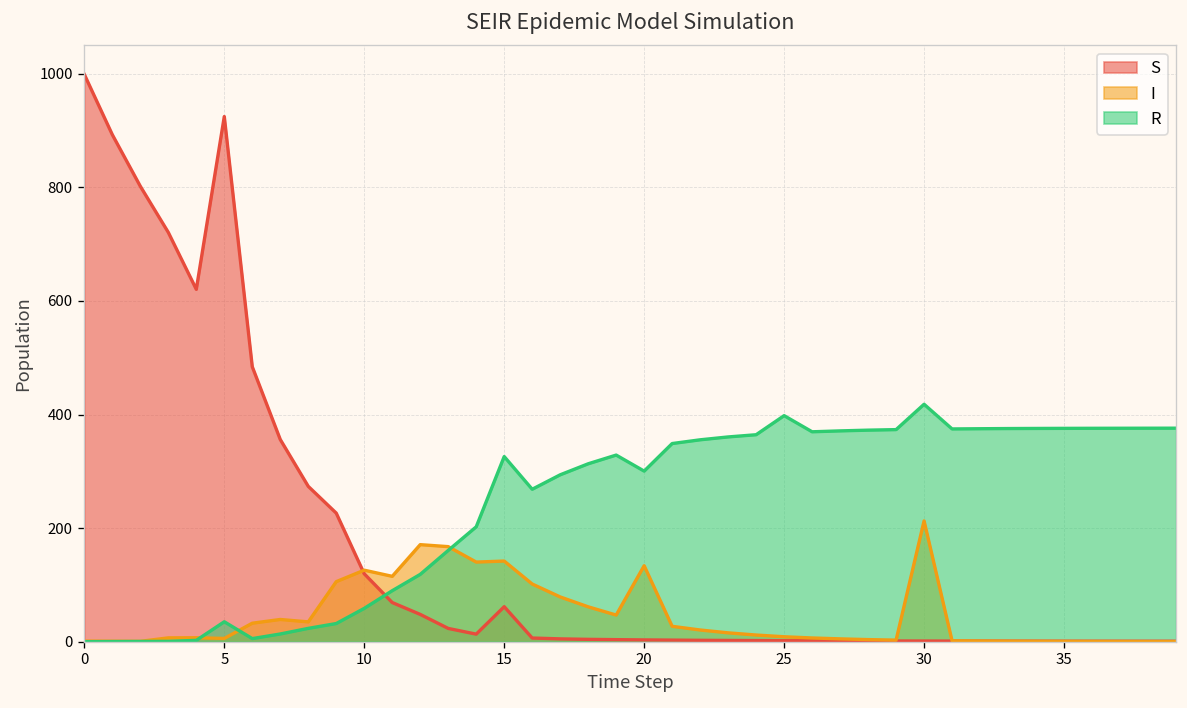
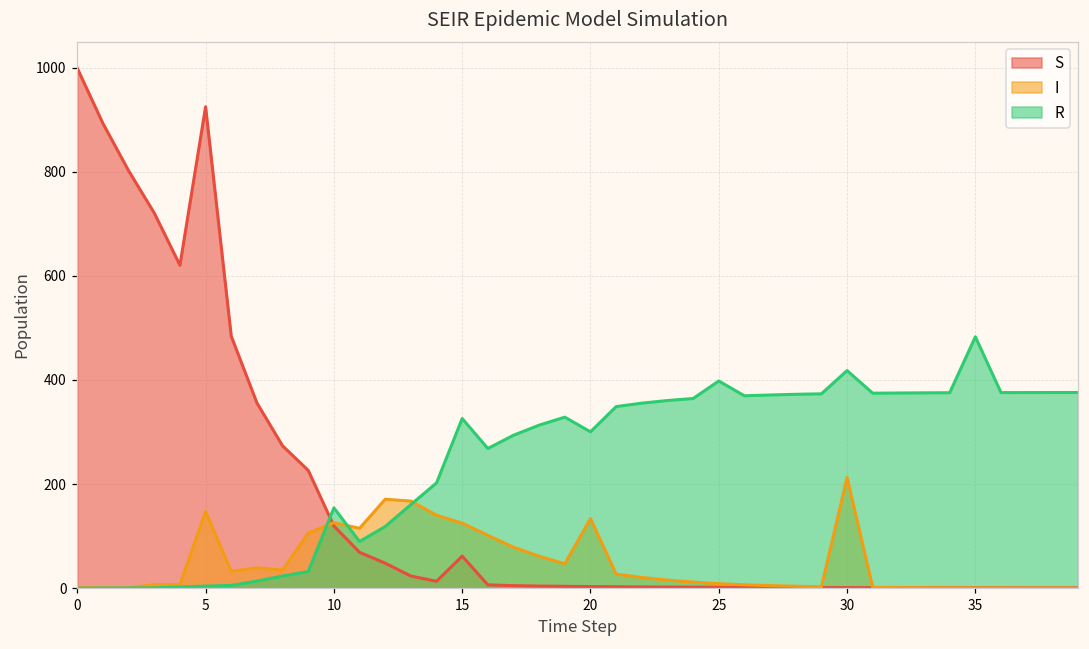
  {
    "S": {
      "0": 1000,
      "5": 920,
      "10": 120,
      "15": 60,
      "20": 0,
      "25": 0,
      "30": 0
    },
    "I": {
-     "5": 10,
+     "5": 150,
      "10": 130,
-     "15": 140,
+     "15": 120,
      "20": 130,
      "25": 10,
      "30": 210
    },
    "R": {
-     "5": 40,
-     "10": 60,
+     "5": 0,
+     "10": 150,
      "15": 330,
      "20": 300,
      "25": 400,
      "30": 420,
-     "35": 380
+     "35": 480
    }
  }
